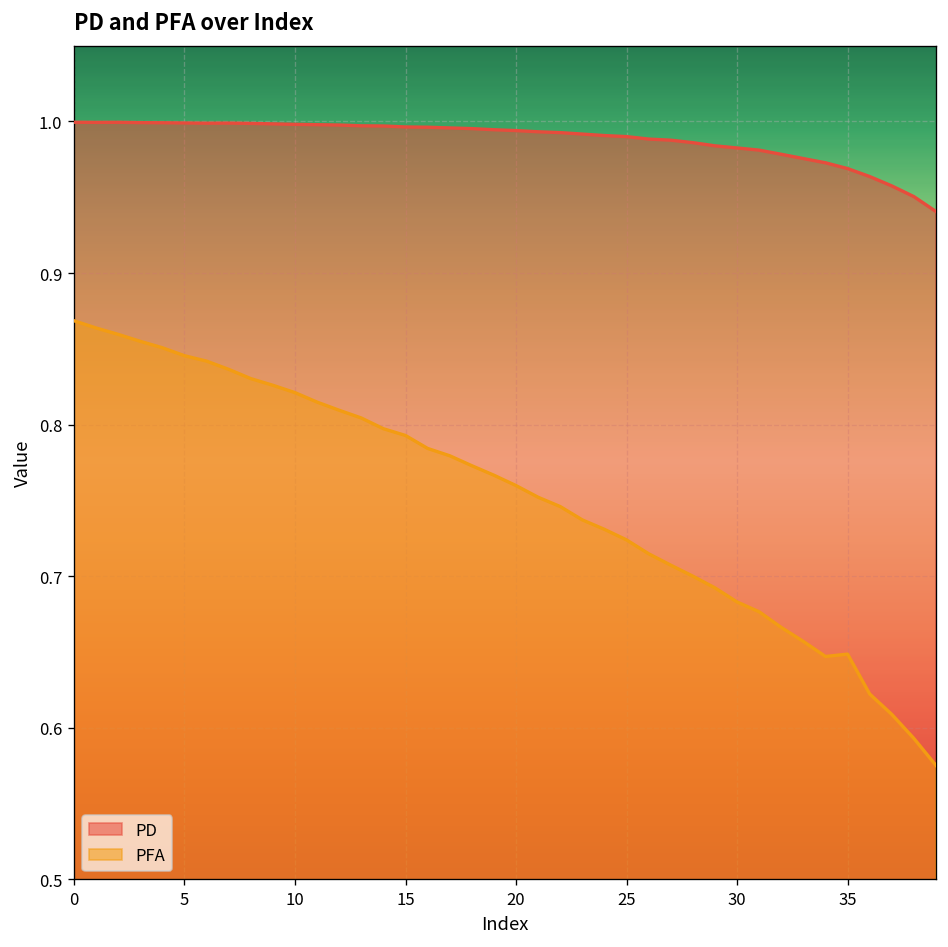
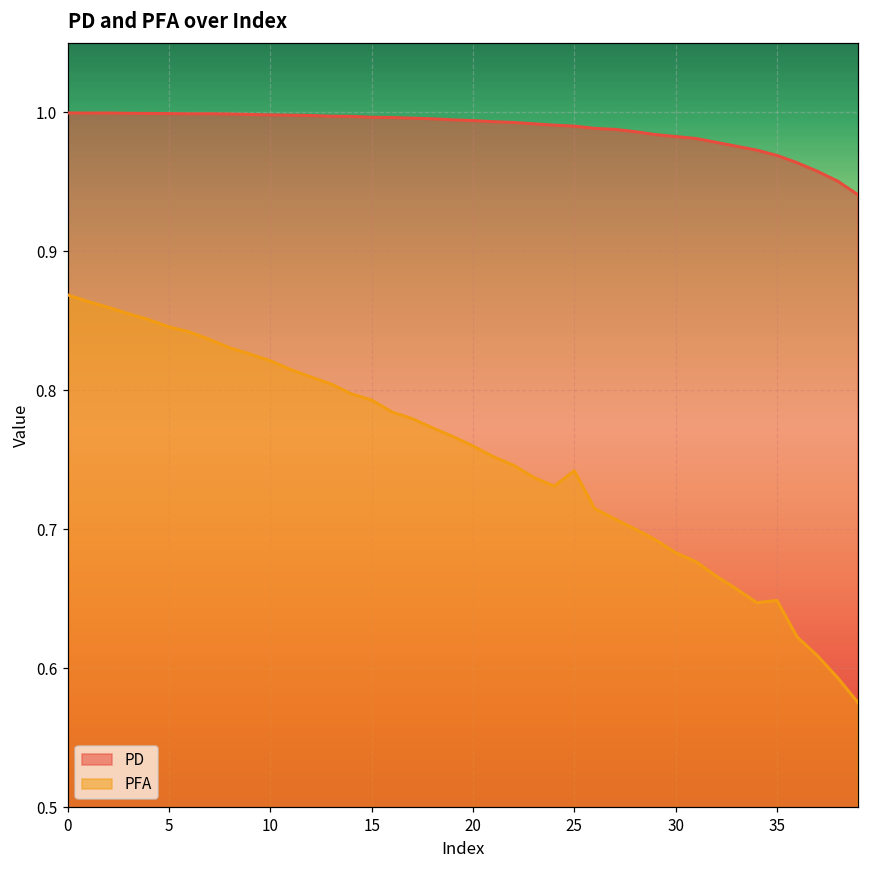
  {
    "PD": {
      "0": 1.000,
      "5": 0.999,
      "10": 0.998,
      "15": 0.996,
      "20": 0.994,
      "25": 0.990,
      "30": 0.983,
      "35": 0.969
    },
    "PFA": {
      "0": 0.869,
      "5": 0.845,
      "10": 0.821,
      "15": 0.793,
      "20": 0.760,
-     "25": 0.724,
+     "25": 0.742,
      "30": 0.683,
      "35": 0.649
    }
  }
